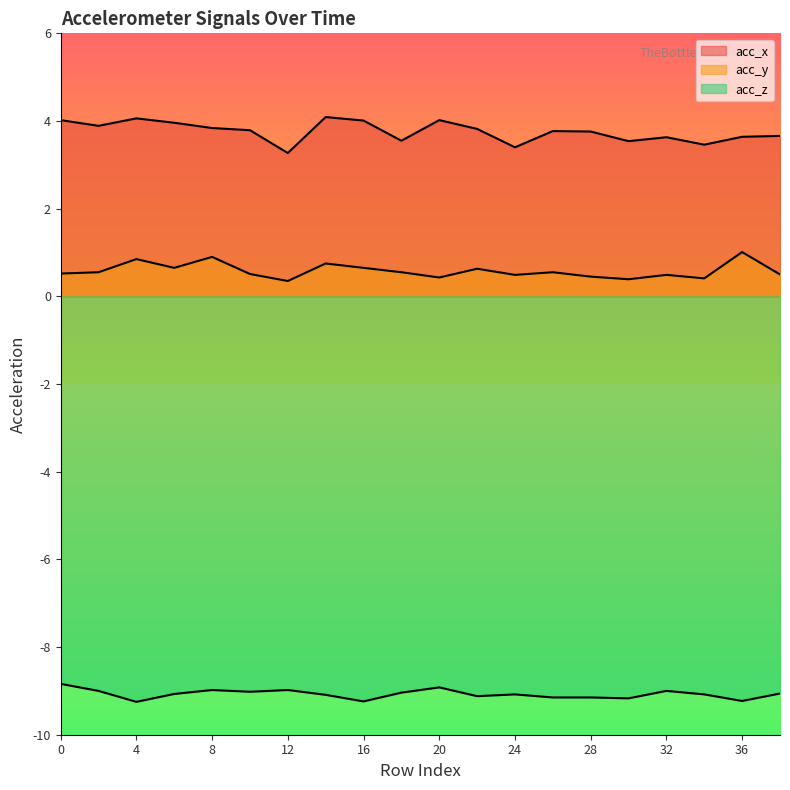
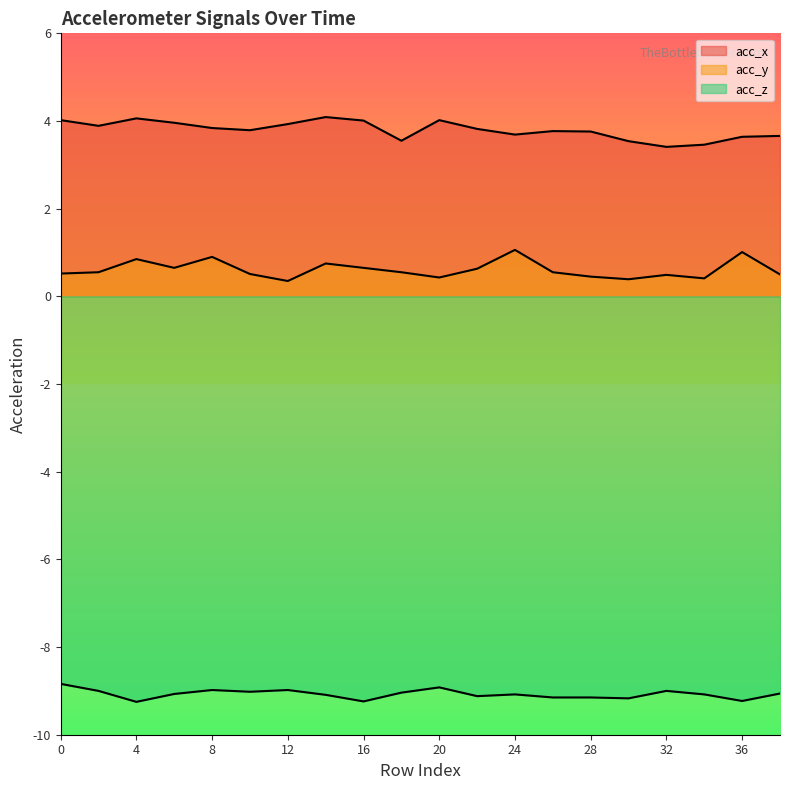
  {
    "acc_x": {
      "0": 4.0,
      "4": 4.1,
      "8": 3.8,
-     "12": 3.3,
+     "12": 3.9,
      "16": 4.0,
      "20": 4.0,
-     "24": 3.4,
+     "24": 3.7,
      "28": 3.8,
-     "32": 3.6,
+     "32": 3.4,
      "36": 3.6
    },
    "acc_y": {
      "0": 0.5,
      "4": 0.9,
      "8": 0.9,
      "12": 0.4,
      "16": 0.7,
      "20": 0.4,
-     "24": 0.5,
+     "24": 1.1,
      "28": 0.5,
      "32": 0.5,
      "36": 1.0
    }
  }
